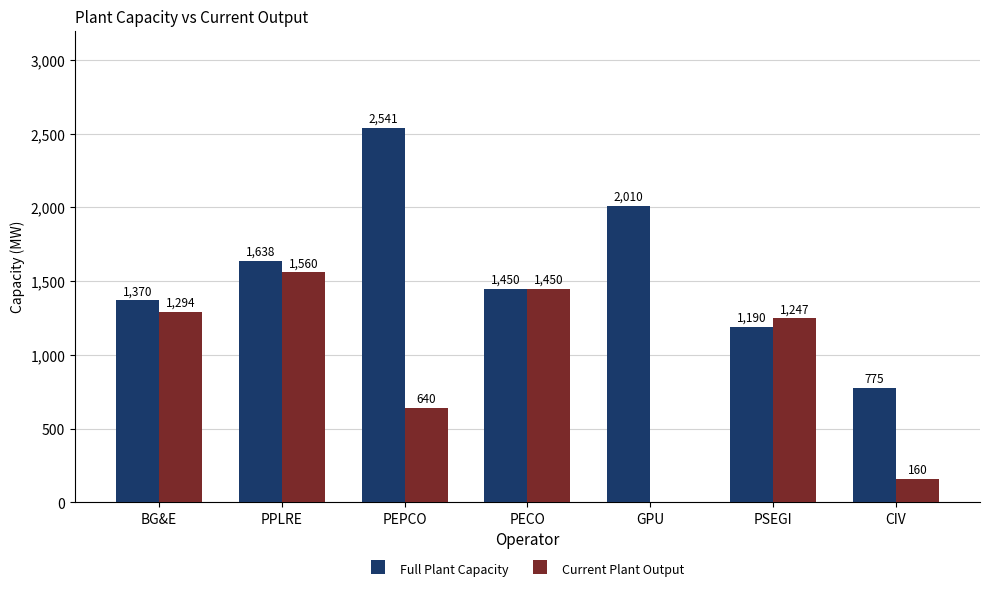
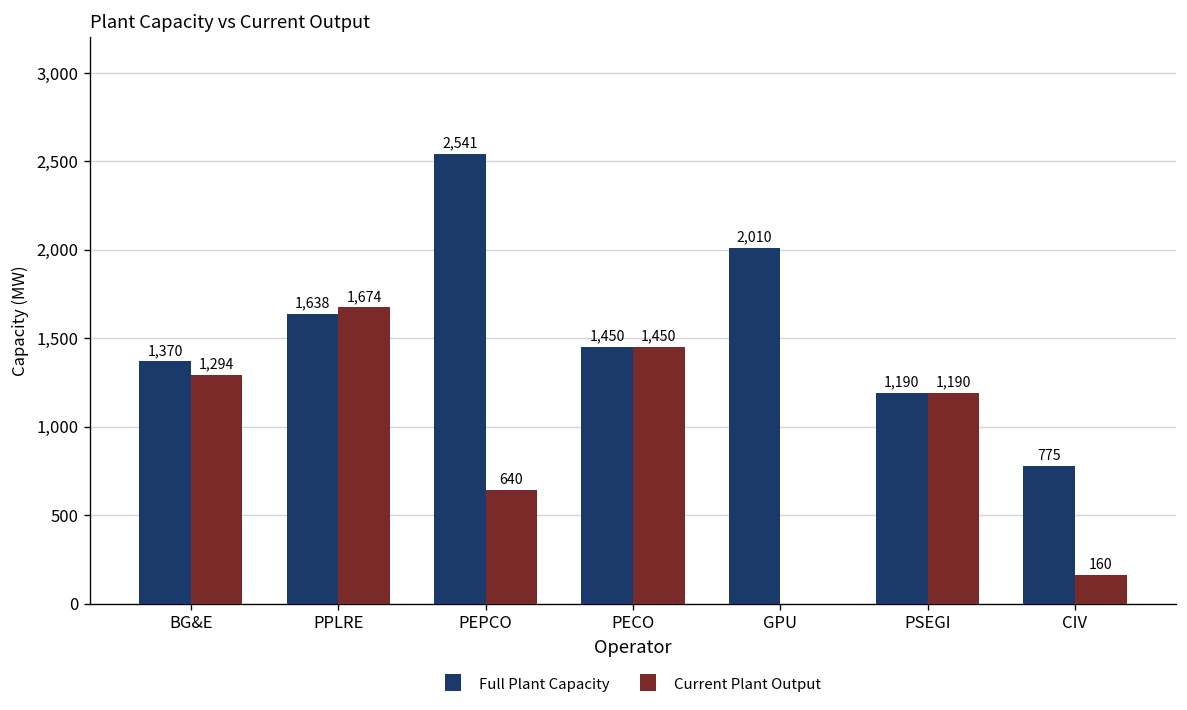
  {
    "Full Plant Capacity": {
      "BG&E": "1,370",
      "PPLRE": "1,638",
      "PEPCO": "2,541",
      "PECO": "1,450",
      "GPU": "2,010",
      "PSEGI": "1,190",
      "CIV": "775"
    },
    "Current Plant Output": {
      "BG&E": "1,294",
-     "PPLRE": "1,560",
+     "PPLRE": "1,674",
      "PEPCO": "640",
      "PECO": "1,450",
-     "PSEGI": "1,247",
+     "PSEGI": "1,190",
      "CIV": "160"
    }
  }
